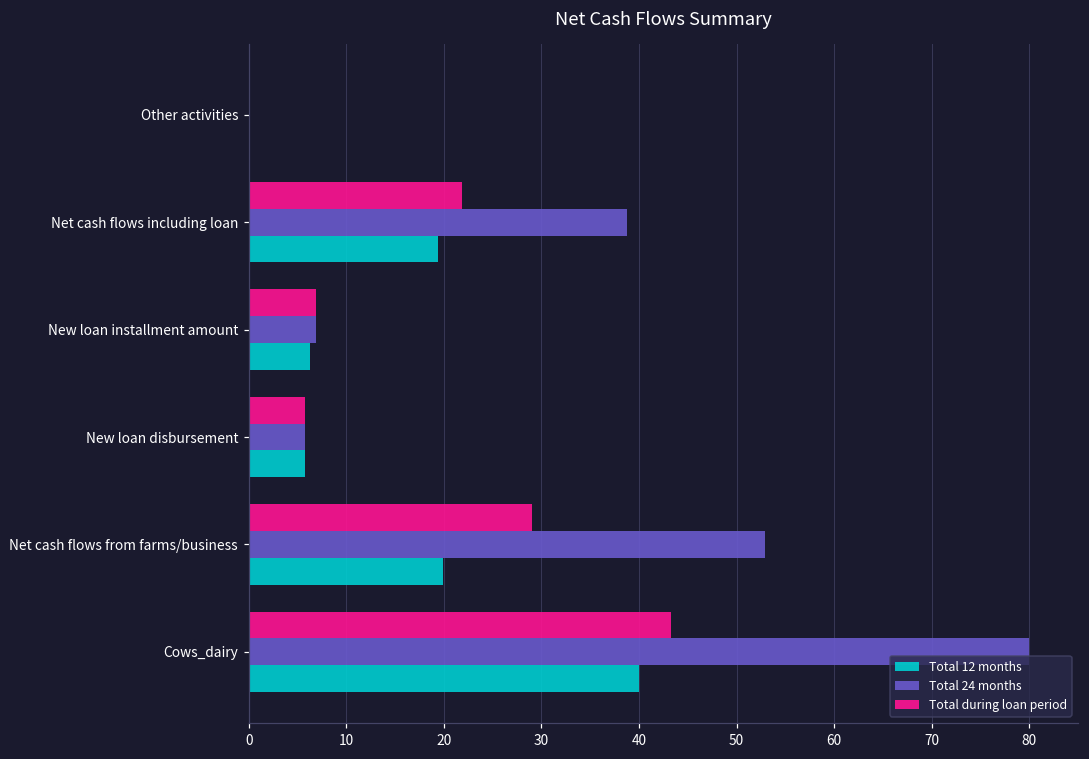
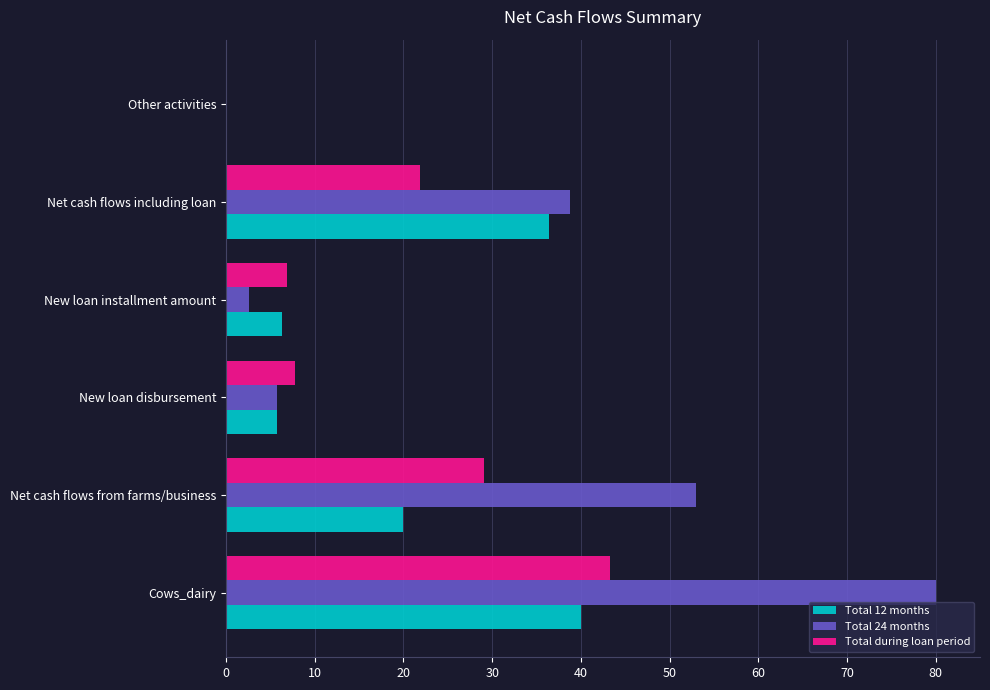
  {
    "Total 12 months": {
      "Other activities": 0,
-     "Net cash flows including loan": 19,
+     "Net cash flows including loan": 36,
      "New loan installment amount": 6,
      "New loan disbursement": 6,
      "Net cash flows from farms/business": 20,
      "Cows_dairy": 40
    },
    "Total 24 months": {
      "Other activities": 0,
      "Net cash flows including loan": 39,
-     "New loan installment amount": 7,
+     "New loan installment amount": 3,
      "New loan disbursement": 6,
      "Net cash flows from farms/business": 53,
      "Cows_dairy": 80
    },
    "Total during loan period": {
      "Other activities": 0,
      "Net cash flows including loan": 22,
      "New loan installment amount": 7,
-     "New loan disbursement": 6,
+     "New loan disbursement": 8,
      "Net cash flows from farms/business": 29,
      "Cows_dairy": 43
    }
  }
